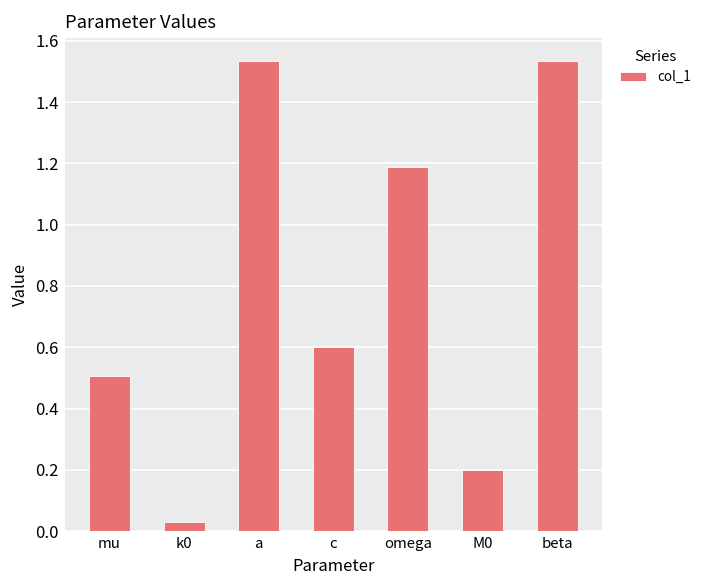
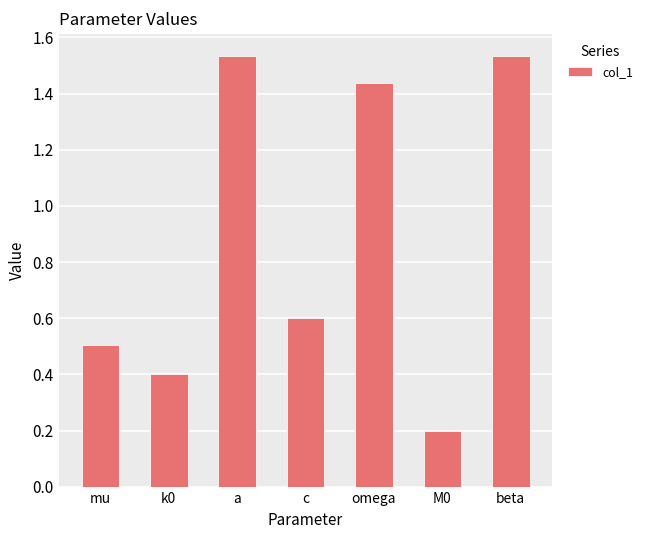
  {
    "mu": 0.51,
-   "k0": 0.03,
+   "k0": 0.40,
    "a": 1.53,
    "c": 0.60,
-   "omega": 1.19,
+   "omega": 1.44,
    "M0": 0.20,
    "beta": 1.53
  }
